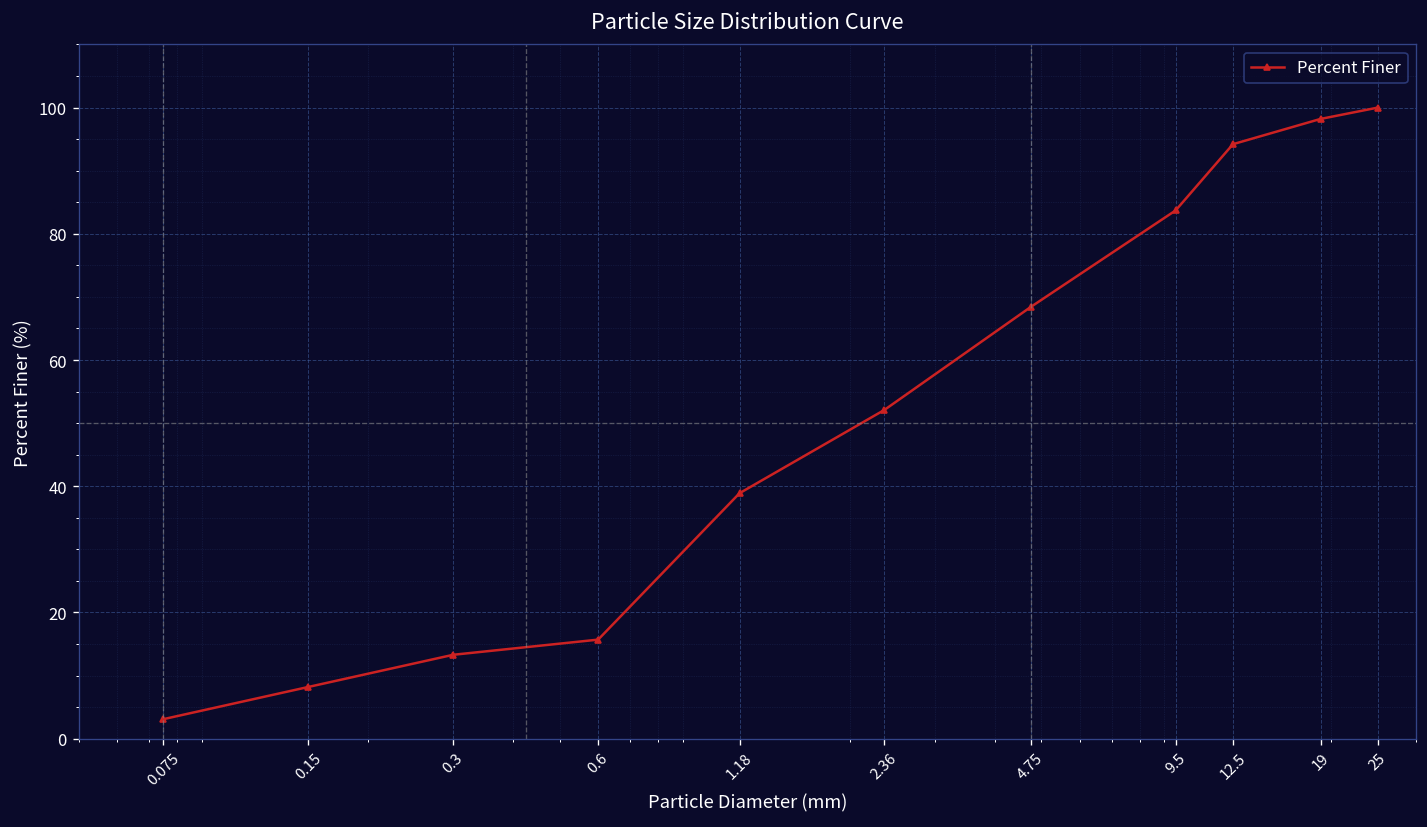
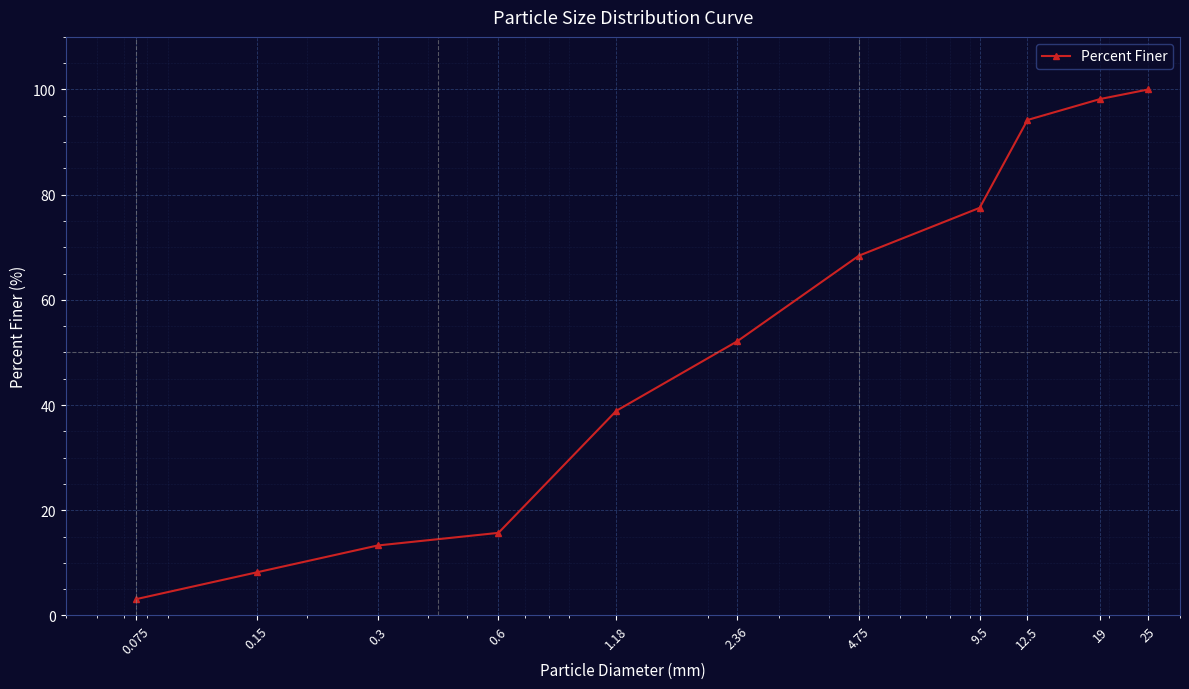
  {
    "0.075": 3,
    "0.15": 8,
    "0.3": 13,
    "0.6": 16,
    "1.18": 39,
    "2.36": 52,
    "4.75": 68,
-   "9.5": 84,
+   "9.5": 78,
    "12.5": 94,
    "19": 98,
    "25": 100
  }
